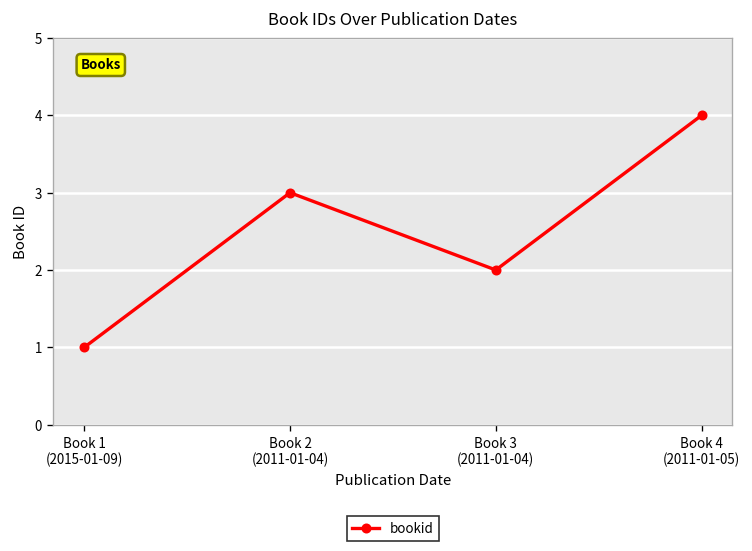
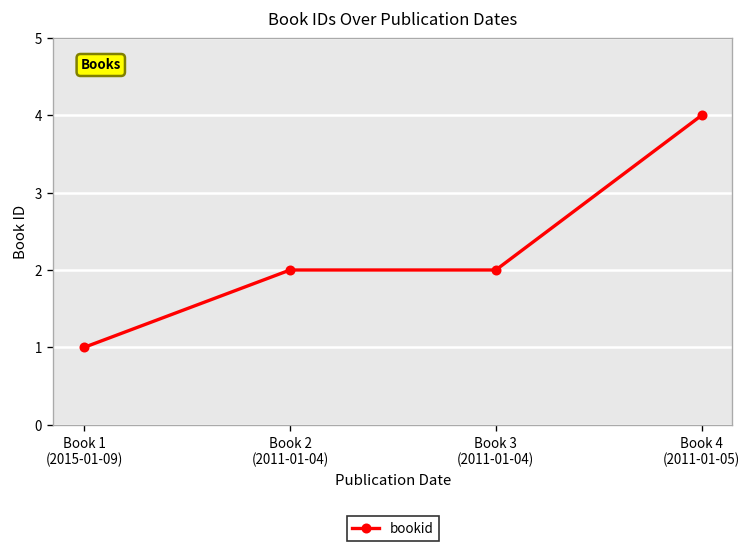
  {
    "Book 1 (2015-01-09)": 1,
-   "Book 2 (2011-01-04)": 3,
+   "Book 2 (2011-01-04)": 2,
    "Book 3 (2011-01-04)": 2,
    "Book 4 (2011-01-05)": 4
  }
